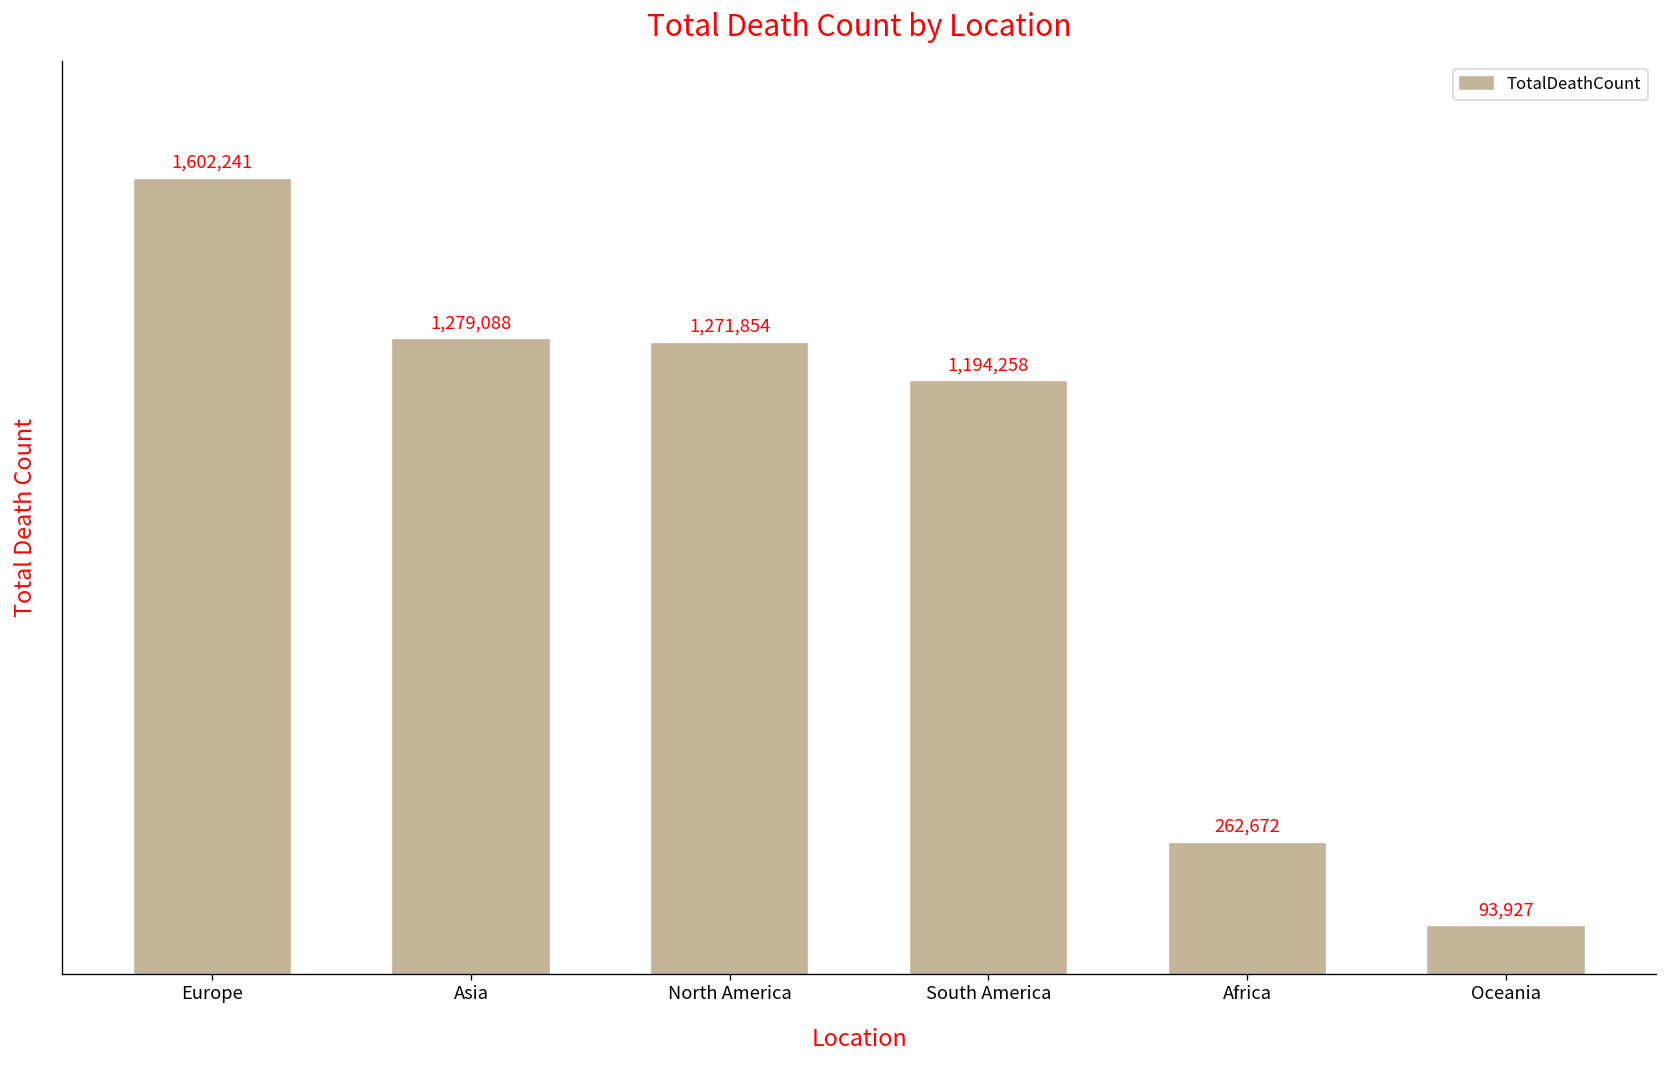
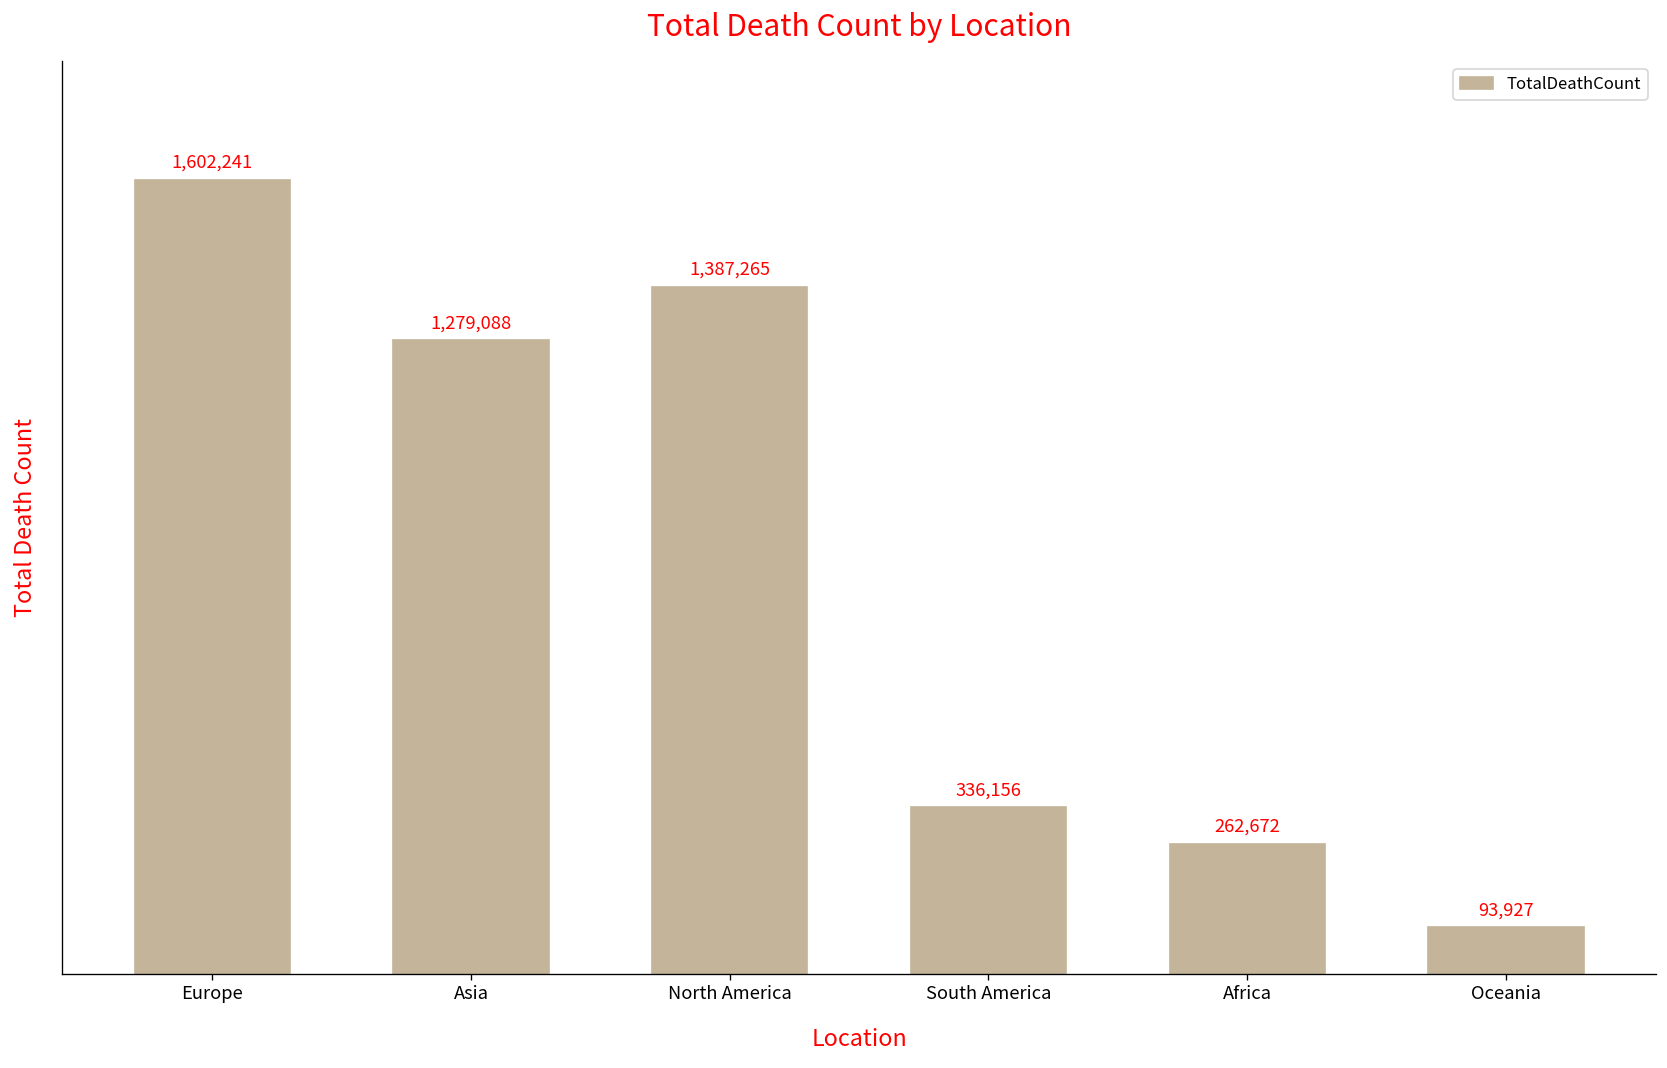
  {
    "Europe": "1,602,241",
    "Asia": "1,279,088",
-   "North America": "1,271,854",
-   "South America": "1,194,258",
+   "North America": "1,387,265",
+   "South America": "336,156",
    "Africa": "262,672",
    "Oceania": "93,927"
  }
